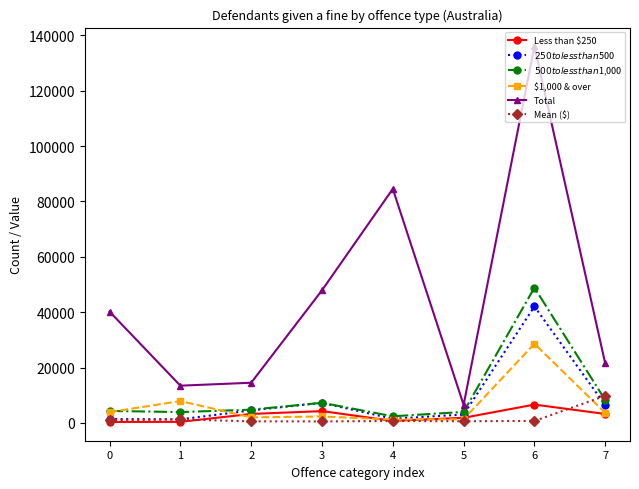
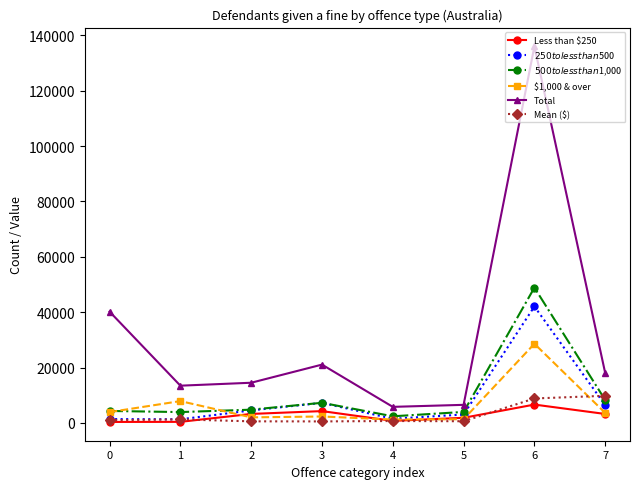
  {
    "Less than $250": {
      "2": 3000,
      "3": 4000,
      "6": 7000
    },
    "$1,000 & over": {
      "1": 8000,
      "2": 2000,
      "3": 2000,
      "6": 29000
    },
    "Total": {
      "0": 40000,
      "1": 13000,
      "2": 15000,
-     "3": 48000,
-     "4": 85000,
+     "3": 21000,
+     "4": 6000,
      "5": 7000,
-     "7": 21000
+     "7": 18000
    },
    "Mean ($)": {
      "2": 1000,
      "3": 1000,
-     "6": 1000,
+     "6": 9000,
      "7": 10000
    }
  }
